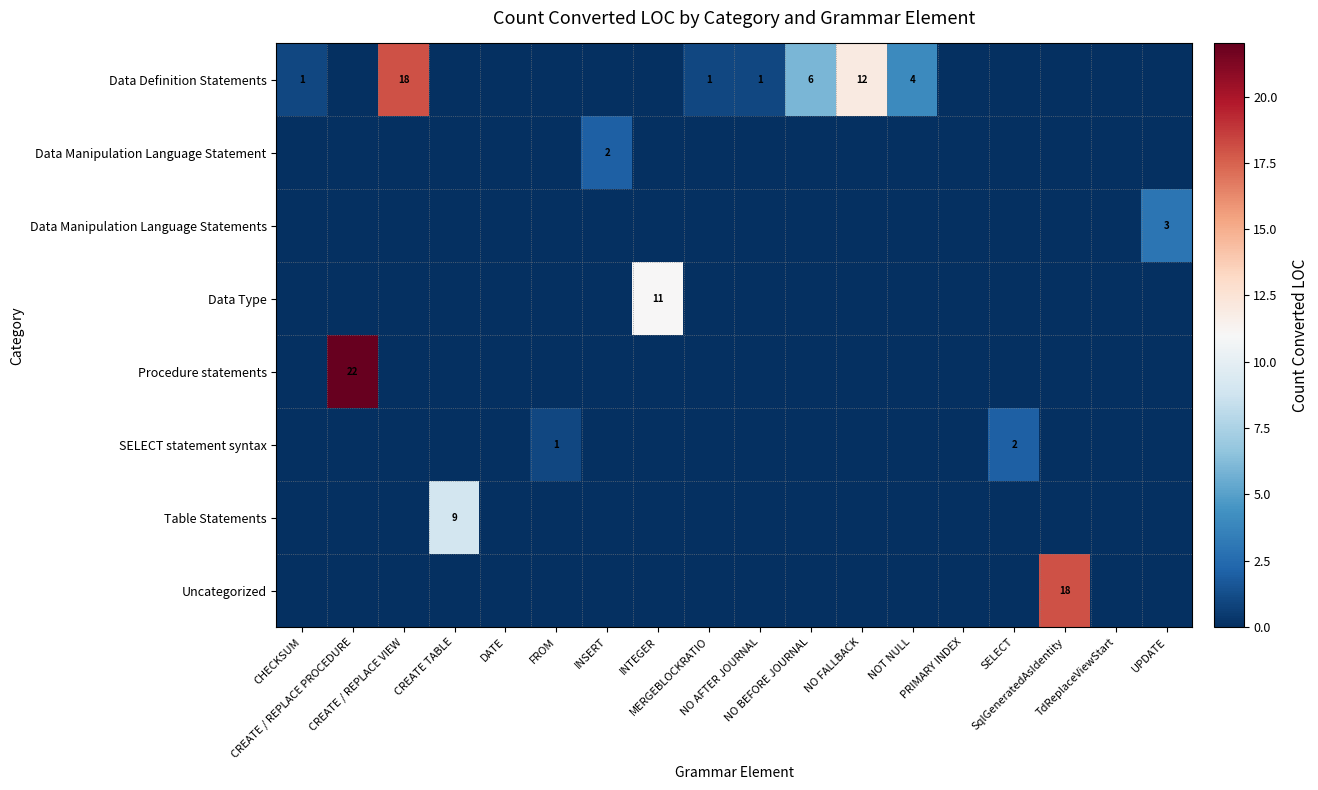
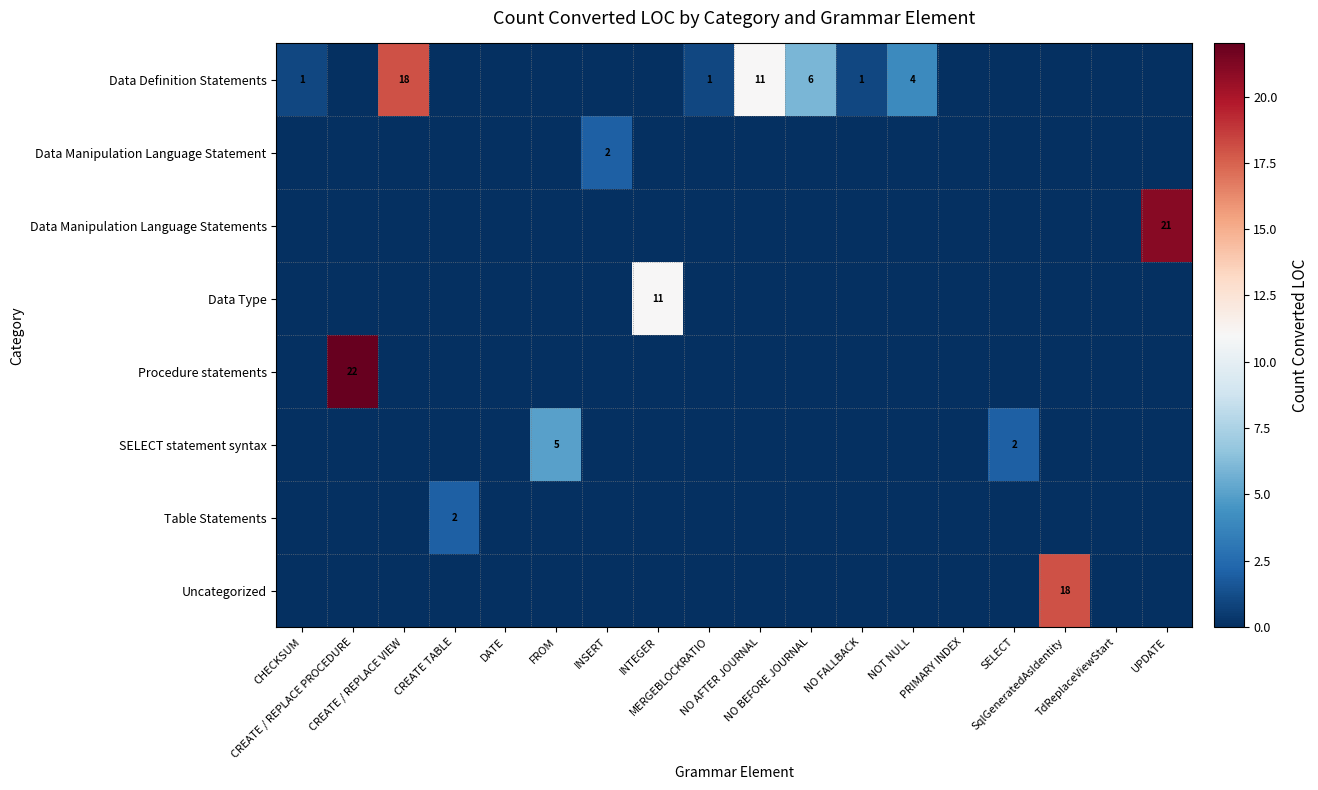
  {
    "Data Definition Statements": {
      "CHECKSUM": 1,
      "CREATE / REPLACE VIEW": 18,
      "MERGEBLOCKRATIO": 1,
-     "NO AFTER JOURNAL": 1,
+     "NO AFTER JOURNAL": 11,
      "NO BEFORE JOURNAL": 6,
-     "NO FALLBACK": 12,
+     "NO FALLBACK": 1,
      "NOT NULL": 4
    },
    "Data Manipulation Language Statement": {
      "INSERT": 2
    },
    "Data Manipulation Language Statements": {
-     "UPDATE": 3
+     "UPDATE": 21
    },
    "Data Type": {
      "INTEGER": 11
    },
    "Procedure statements": {
      "CREATE / REPLACE PROCEDURE": 22
    },
    "SELECT statement syntax": {
-     "FROM": 1,
+     "FROM": 5,
      "SELECT": 2
    },
    "Table Statements": {
-     "CREATE TABLE": 9
+     "CREATE TABLE": 2
    },
    "Uncategorized": {
      "SqlGeneratedAsIdentity": 18
    }
  }
